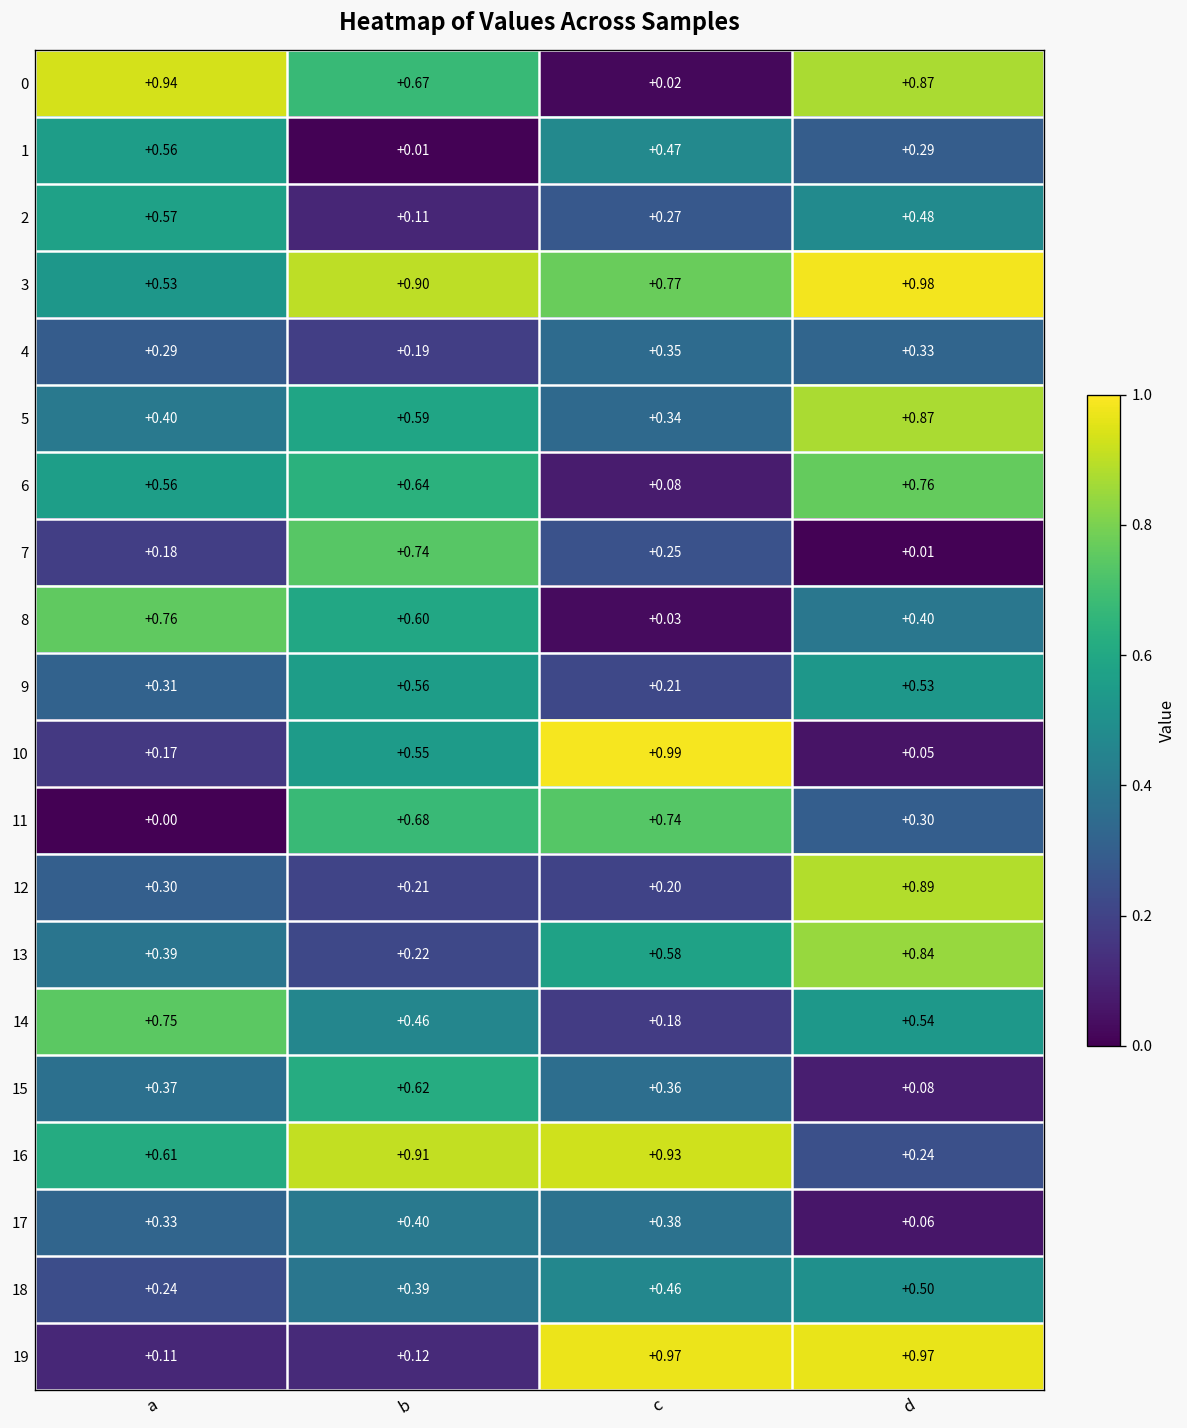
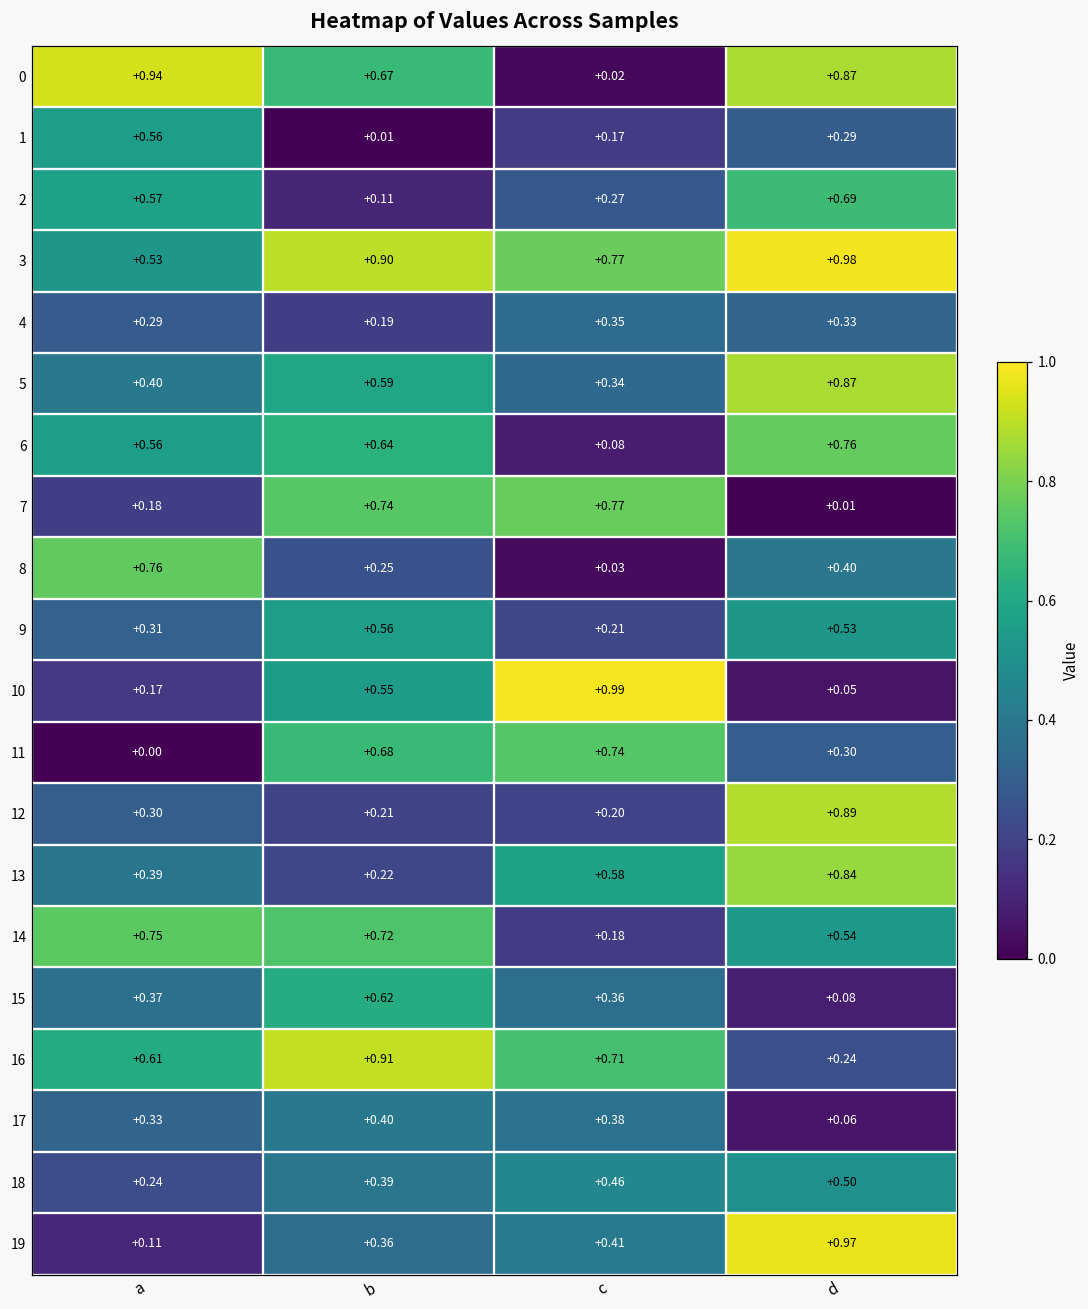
  {
    "0": {
      "a": "+0.94",
      "b": "+0.67",
      "c": "+0.02",
      "d": "+0.87"
    },
    "1": {
      "a": "+0.56",
      "b": "+0.01",
-     "c": "+0.47",
+     "c": "+0.17",
      "d": "+0.29"
    },
    "2": {
      "a": "+0.57",
      "b": "+0.11",
      "c": "+0.27",
-     "d": "+0.48"
+     "d": "+0.69"
    },
    "3": {
      "a": "+0.53",
      "b": "+0.90",
      "c": "+0.77",
      "d": "+0.98"
    },
    "4": {
      "a": "+0.29",
      "b": "+0.19",
      "c": "+0.35",
      "d": "+0.33"
    },
    "5": {
      "a": "+0.40",
      "b": "+0.59",
      "c": "+0.34",
      "d": "+0.87"
    },
    "6": {
      "a": "+0.56",
      "b": "+0.64",
      "c": "+0.08",
      "d": "+0.76"
    },
    "7": {
      "a": "+0.18",
      "b": "+0.74",
-     "c": "+0.25",
+     "c": "+0.77",
      "d": "+0.01"
    },
    "8": {
      "a": "+0.76",
-     "b": "+0.60",
+     "b": "+0.25",
      "c": "+0.03",
      "d": "+0.40"
    },
    "9": {
      "a": "+0.31",
      "b": "+0.56",
      "c": "+0.21",
      "d": "+0.53"
    },
    "10": {
      "a": "+0.17",
      "b": "+0.55",
      "c": "+0.99",
      "d": "+0.05"
    },
    "11": {
      "a": "+0.00",
      "b": "+0.68",
      "c": "+0.74",
      "d": "+0.30"
    },
    "12": {
      "a": "+0.30",
      "b": "+0.21",
      "c": "+0.20",
      "d": "+0.89"
    },
    "13": {
      "a": "+0.39",
      "b": "+0.22",
      "c": "+0.58",
      "d": "+0.84"
    },
    "14": {
      "a": "+0.75",
-     "b": "+0.46",
+     "b": "+0.72",
      "c": "+0.18",
      "d": "+0.54"
    },
    "15": {
      "a": "+0.37",
      "b": "+0.62",
      "c": "+0.36",
      "d": "+0.08"
    },
    "16": {
      "a": "+0.61",
      "b": "+0.91",
-     "c": "+0.93",
+     "c": "+0.71",
      "d": "+0.24"
    },
    "17": {
      "a": "+0.33",
      "b": "+0.40",
      "c": "+0.38",
      "d": "+0.06"
    },
    "18": {
      "a": "+0.24",
      "b": "+0.39",
      "c": "+0.46",
      "d": "+0.50"
    },
    "19": {
      "a": "+0.11",
-     "b": "+0.12",
-     "c": "+0.97",
+     "b": "+0.36",
+     "c": "+0.41",
      "d": "+0.97"
    }
  }
